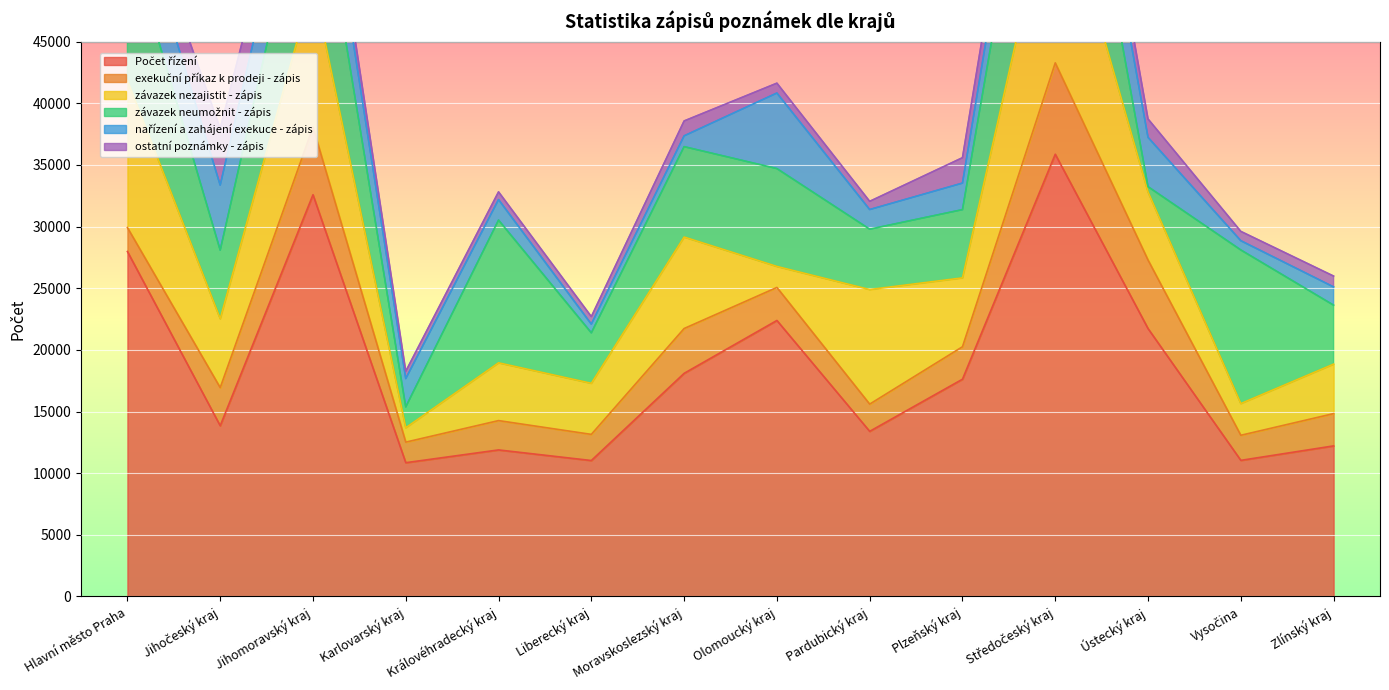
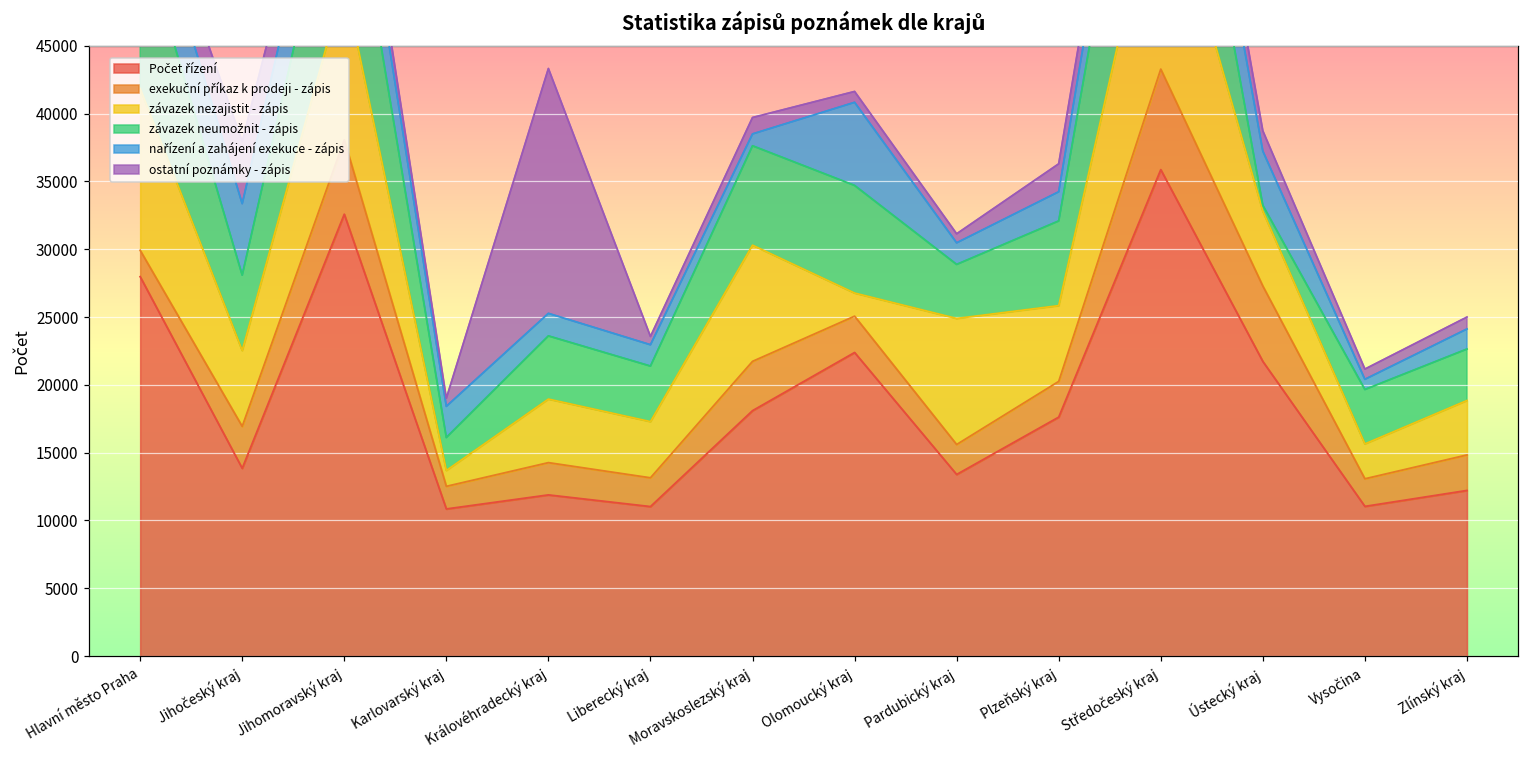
  {
    "závazek nezajistit - zápis": {
      "Jihočeský kraj": 5600,
      "Karlovarský kraj": 1200,
      "Královéhradecký kraj": 4700,
      "Liberecký kraj": 4100,
-     "Moravskoslezský kraj": 7400,
+     "Moravskoslezský kraj": 8600,
      "Olomoucký kraj": 1700,
      "Pardubický kraj": 9300,
      "Plzeňský kraj": 5600,
      "Ústecký kraj": 5500,
      "Vysočina": 2600,
      "Zlínský kraj": 4000
    },
    "závazek neumožnit - zápis": {
      "Jihočeský kraj": 5600,
-     "Karlovarský kraj": 1700,
-     "Královéhradecký kraj": 11600,
+     "Karlovarský kraj": 2400,
+     "Královéhradecký kraj": 4700,
      "Liberecký kraj": 4100,
      "Moravskoslezský kraj": 7300,
      "Olomoucký kraj": 7900,
-     "Pardubický kraj": 4900,
-     "Plzeňský kraj": 5500,
+     "Pardubický kraj": 4000,
+     "Plzeňský kraj": 6200,
      "Ústecký kraj": 400,
-     "Vysočina": 12500,
-     "Zlínský kraj": 4800
+     "Vysočina": 4000,
+     "Zlínský kraj": 3800
    },
    "nařízení a zahájení exekuce - zápis": {
      "Jihočeský kraj": 5300,
      "Karlovarský kraj": 2300,
      "Královéhradecký kraj": 1700,
-     "Liberecký kraj": 700,
+     "Liberecký kraj": 1600,
      "Moravskoslezský kraj": 900,
      "Olomoucký kraj": 6100,
      "Pardubický kraj": 1600,
      "Plzeňský kraj": 2200,
      "Ústecký kraj": 4000,
      "Vysočina": 800,
      "Zlínský kraj": 1500
    },
    "ostatní poznámky - zápis": {
      "Karlovarský kraj": 600,
-     "Královéhradecký kraj": 600,
+     "Královéhradecký kraj": 18100,
      "Liberecký kraj": 600,
      "Moravskoslezský kraj": 1200,
      "Olomoucký kraj": 800,
      "Pardubický kraj": 700,
      "Plzeňský kraj": 2100,
      "Ústecký kraj": 1500,
      "Vysočina": 800,
      "Zlínský kraj": 900
    }
  }
